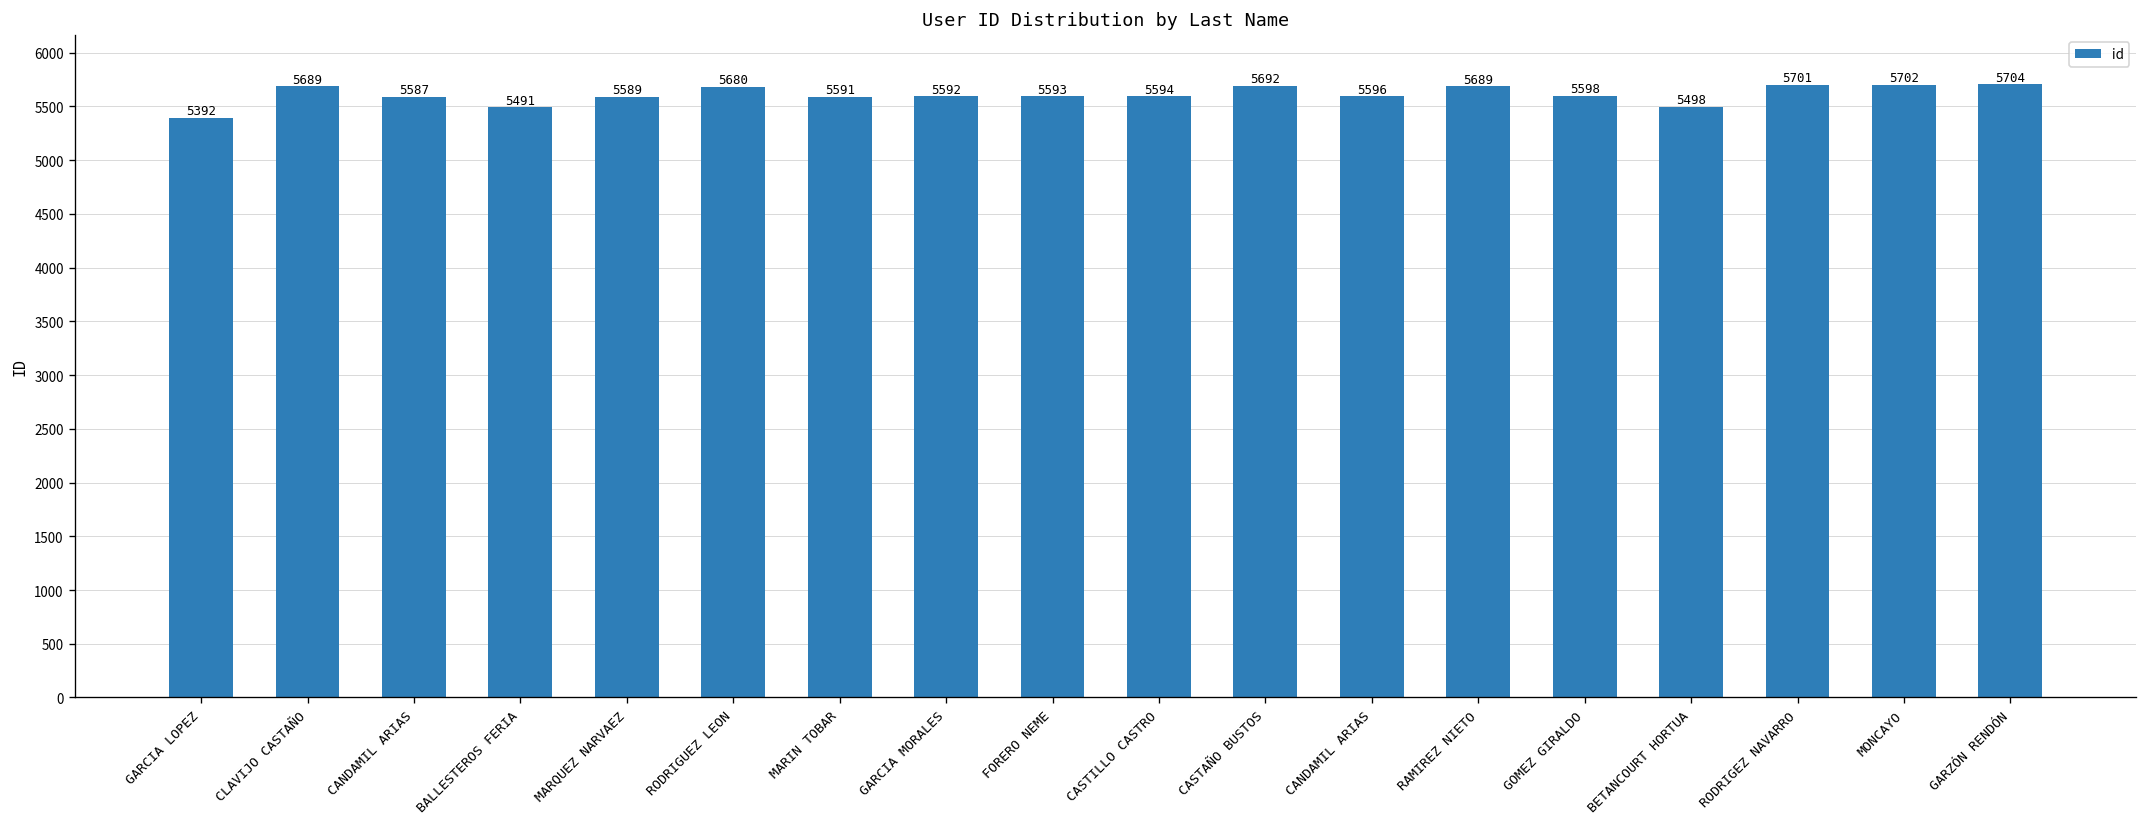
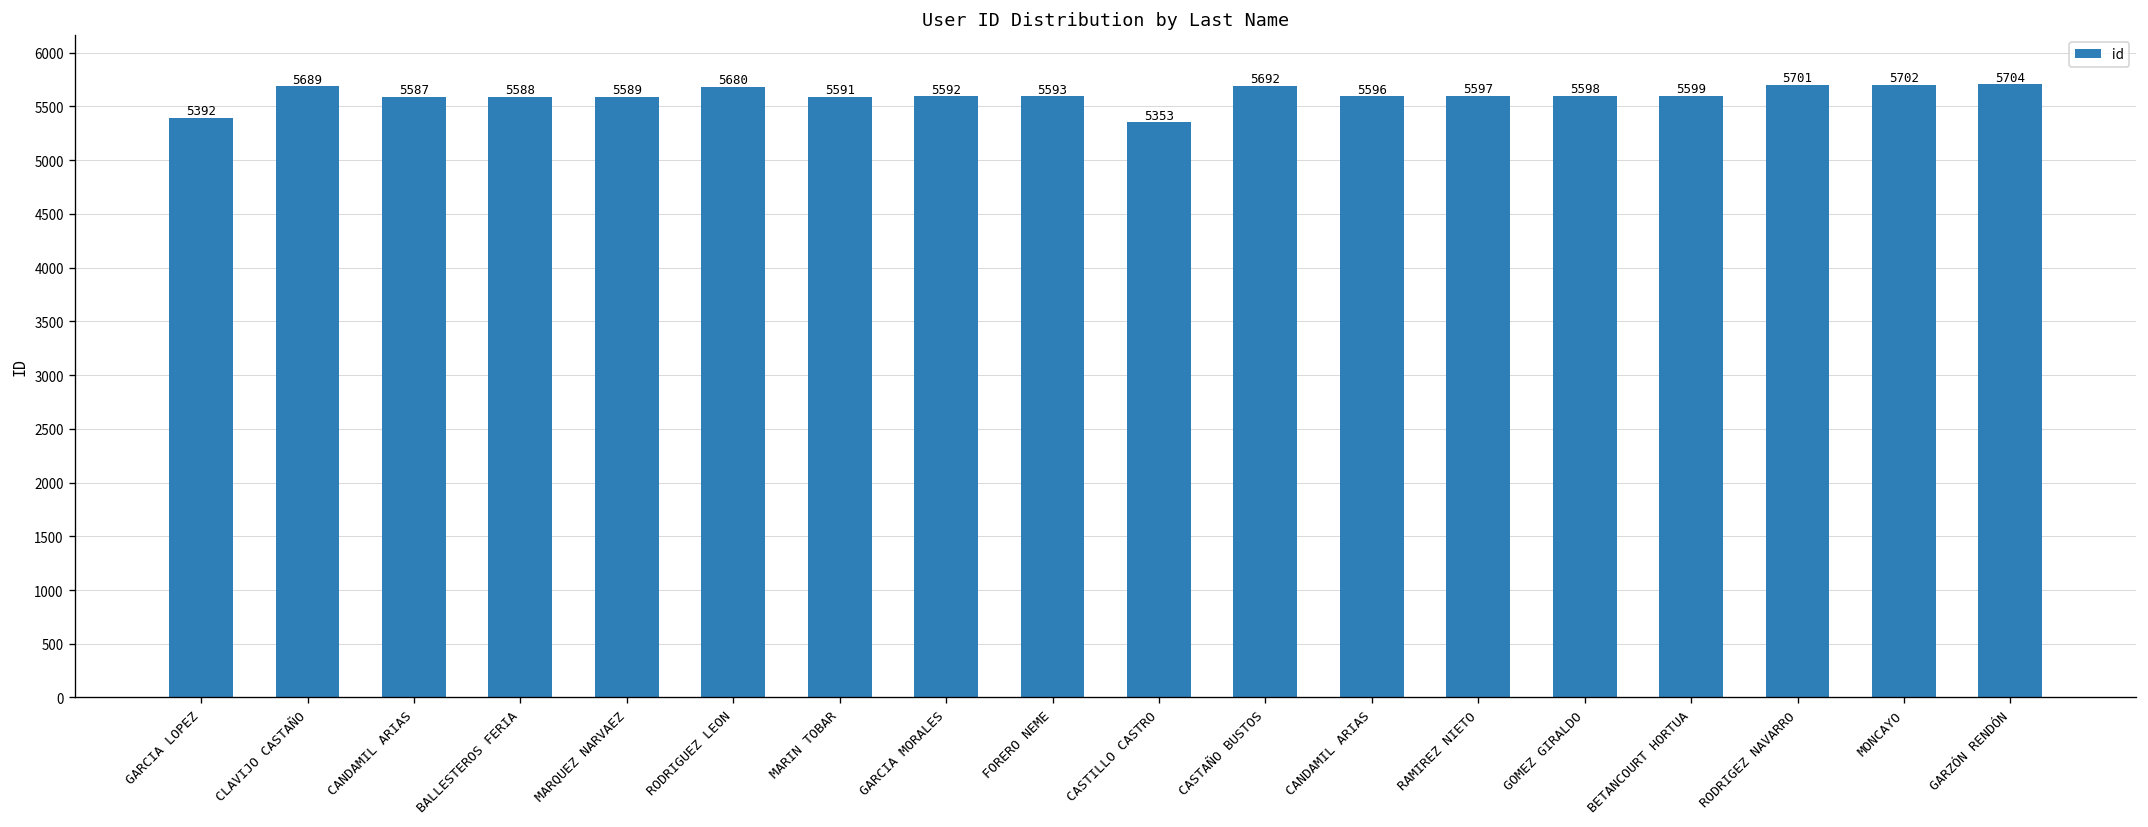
  {
    "GARCIA LOPEZ": 5392,
    "CLAVIJO CASTAÑO": 5689,
-   "BALLESTEROS FERIA": 5491,
+   "BALLESTEROS FERIA": 5588,
    "MARQUEZ NARVAEZ": 5589,
    "RODRIGUEZ LEON": 5680,
    "MARIN TOBAR": 5591,
    "GARCIA MORALES": 5592,
    "FORERO NEME": 5593,
-   "CASTILLO CASTRO": 5594,
+   "CASTILLO CASTRO": 5353,
    "CASTAÑO BUSTOS": 5692,
-   "RAMIREZ NIETO": 5689,
+   "RAMIREZ NIETO": 5597,
    "GOMEZ GIRALDO": 5598,
-   "BETANCOURT HORTUA": 5498,
+   "BETANCOURT HORTUA": 5599,
    "RODRIGEZ NAVARRO": 5701,
    "MONCAYO": 5702,
    "GARZÓN RENDÓN": 5704
  }
